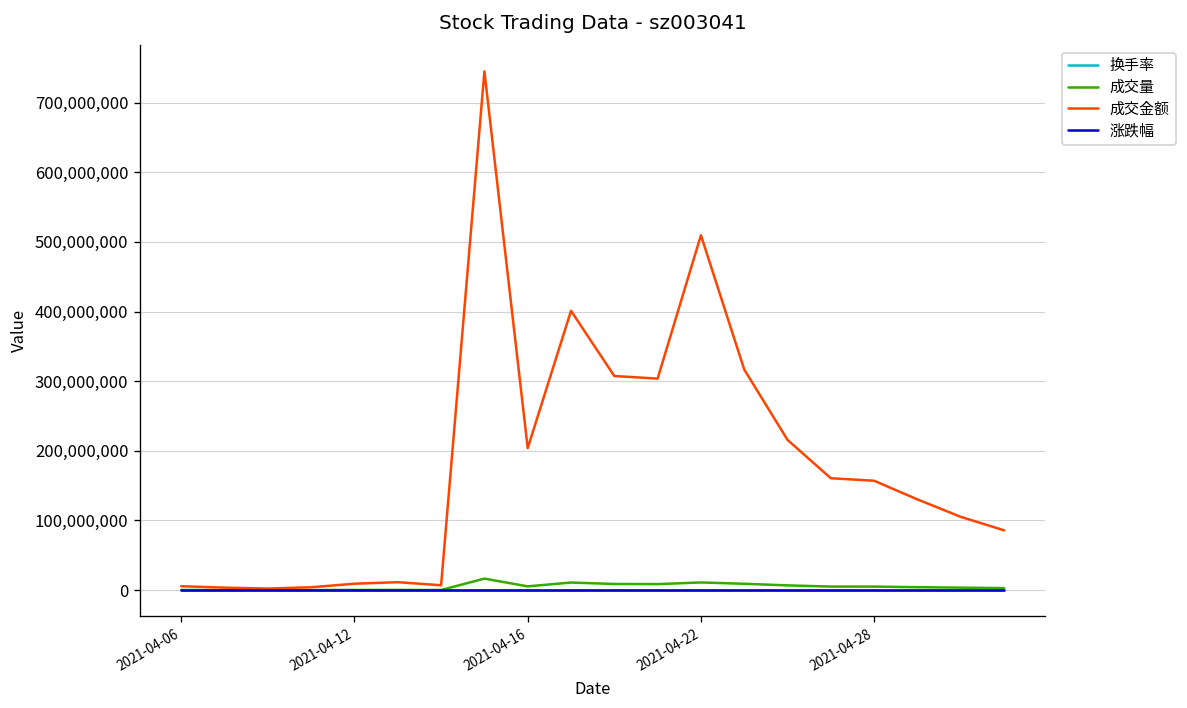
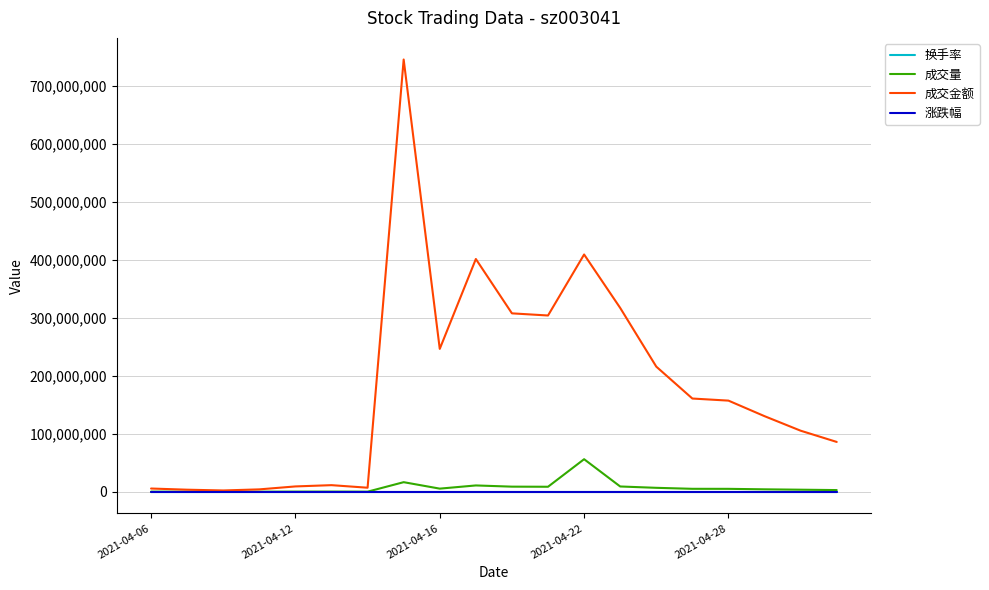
  {
    "涨跌幅": {
      "2021-04-16": "0",
      "2021-04-22": "0",
      "2021-04-28": "0"
    },
    "成交量": {
      "2021-04-16": "10,000,000",
-     "2021-04-22": "10,000,000",
+     "2021-04-22": "60,000,000",
      "2021-04-28": "10,000,000"
    },
    "成交金额": {
      "2021-04-06": "10,000,000",
      "2021-04-12": "10,000,000",
-     "2021-04-16": "200,000,000",
-     "2021-04-22": "510,000,000",
+     "2021-04-16": "250,000,000",
+     "2021-04-22": "410,000,000",
      "2021-04-28": "160,000,000"
    }
  }
